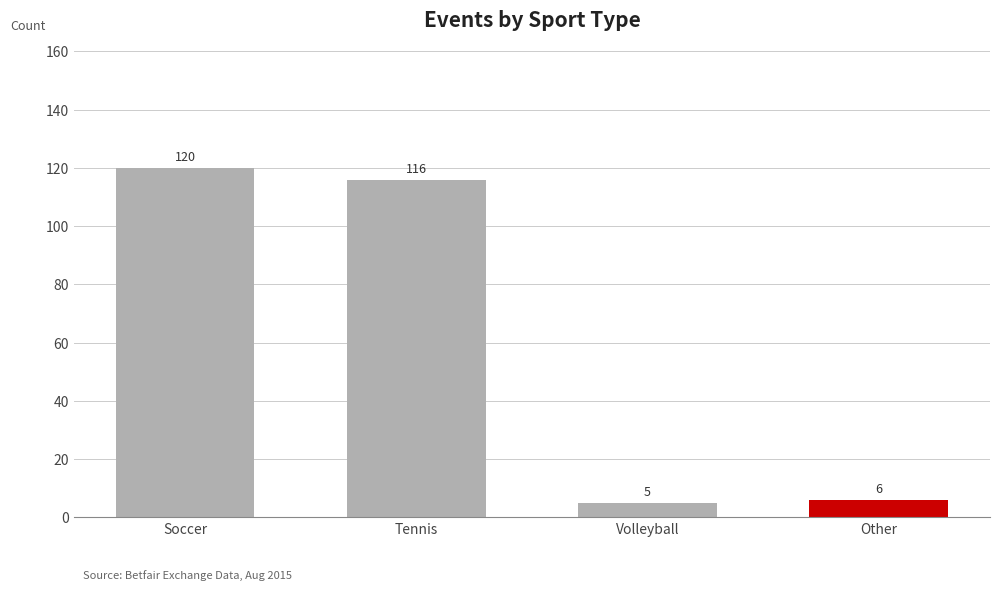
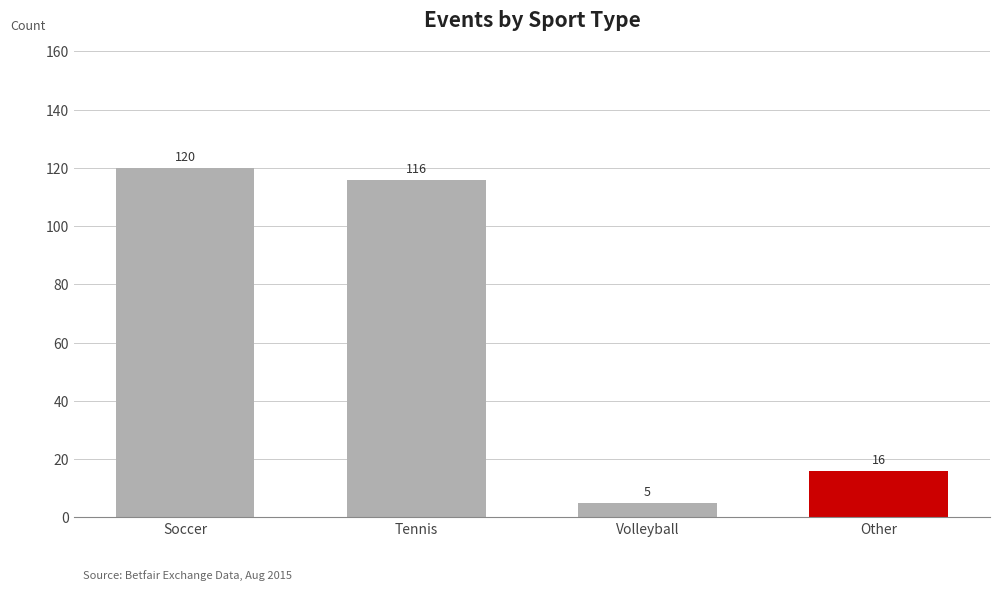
  {
    "Soccer": 120,
    "Tennis": 116,
    "Volleyball": 5,
-   "Other": 6
+   "Other": 16
  }
